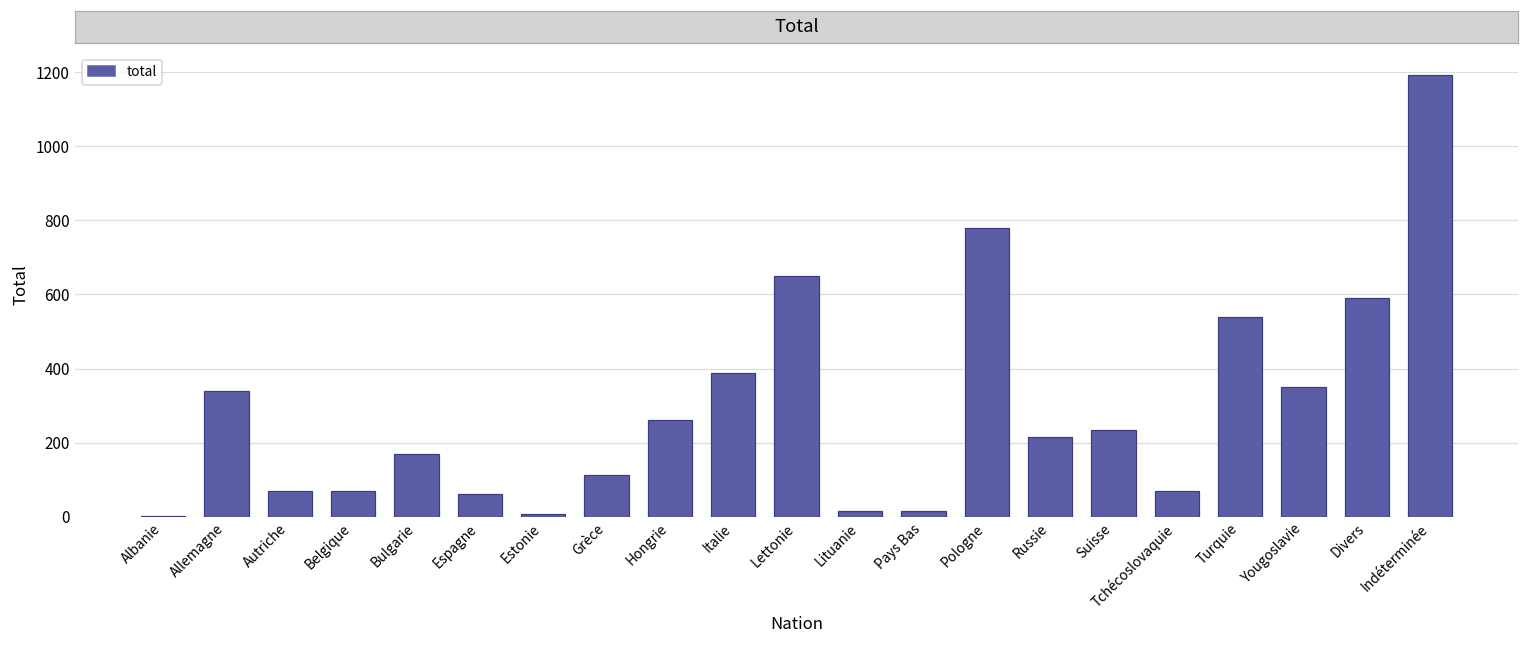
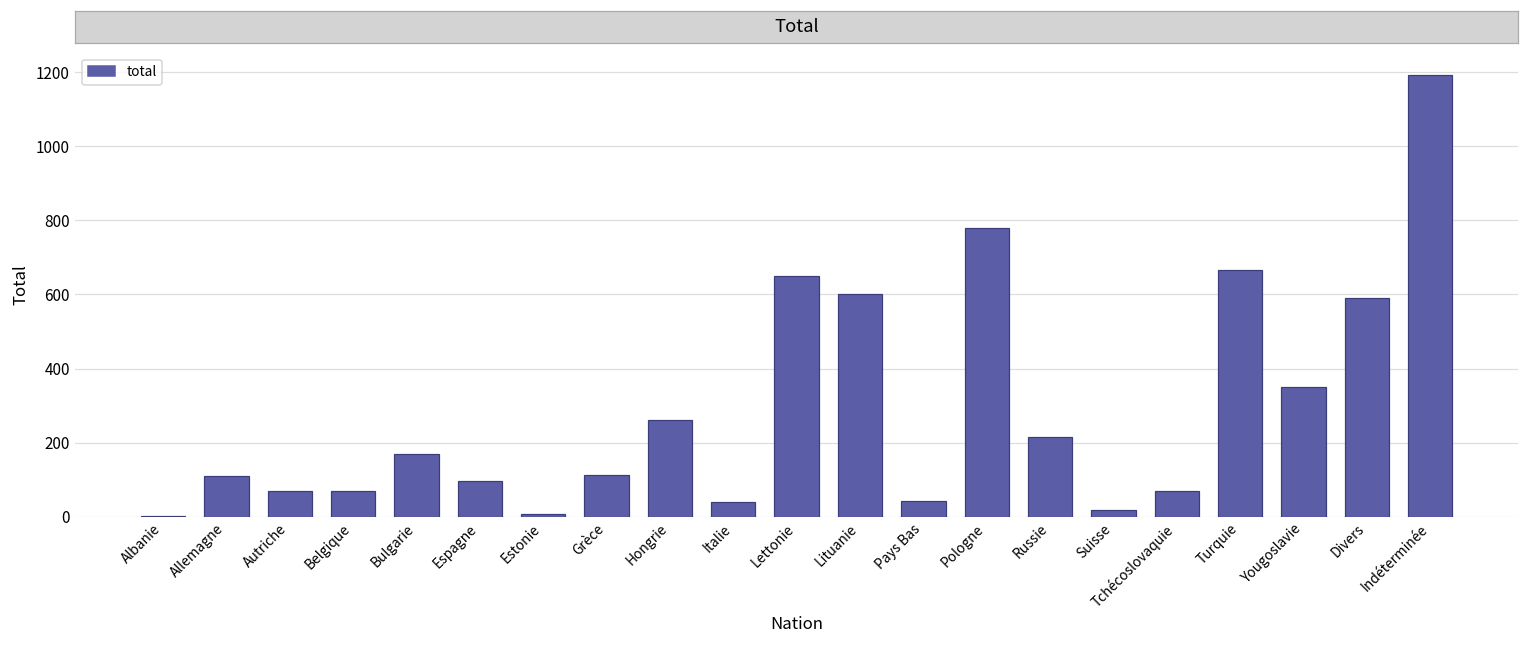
  {
-   "Allemagne": 340,
+   "Allemagne": 110,
    "Autriche": 70,
    "Belgique": 70,
    "Bulgarie": 170,
-   "Espagne": 60,
+   "Espagne": 100,
    "Estonie": 10,
    "Grèce": 110,
    "Hongrie": 260,
-   "Italie": 390,
+   "Italie": 40,
    "Lettonie": 650,
-   "Lituanie": 20,
-   "Pays Bas": 20,
+   "Lituanie": 600,
+   "Pays Bas": 40,
    "Pologne": 780,
    "Russie": 220,
-   "Suisse": 230,
+   "Suisse": 20,
    "Tchécoslovaquie": 70,
-   "Turquie": 540,
+   "Turquie": 670,
    "Yougoslavie": 350,
    "Divers": 590,
    "Indéterminée": 1190
  }
